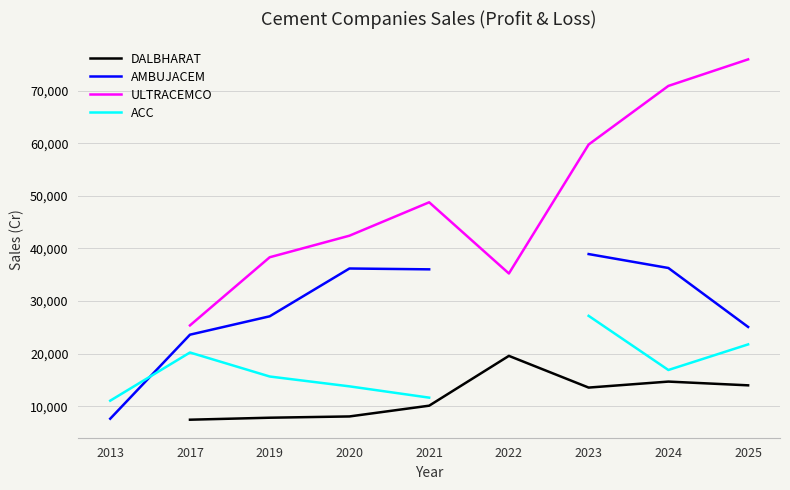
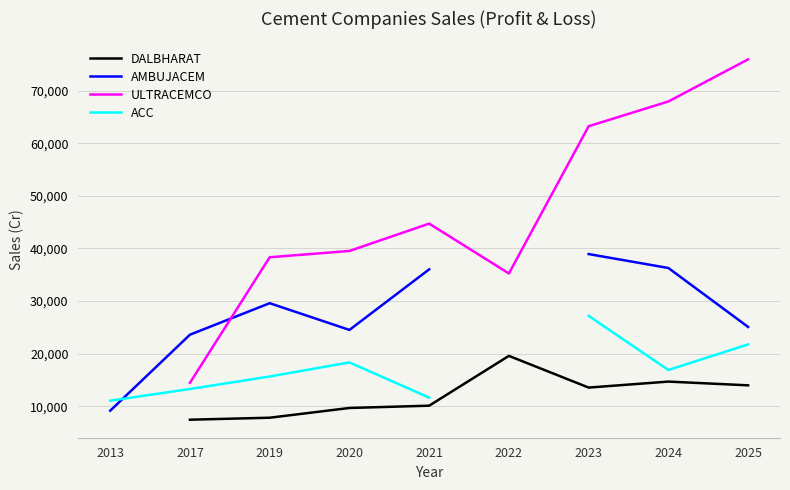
  {
    "DALBHARAT": {
      "2017": "7,000",
      "2019": "8,000",
-     "2020": "8,000",
+     "2020": "10,000",
      "2021": "10,000",
      "2022": "20,000",
      "2023": "14,000",
      "2024": "15,000",
      "2025": "14,000"
    },
    "AMBUJACEM": {
-     "2013": "8,000",
+     "2013": "9,000",
      "2017": "24,000",
-     "2019": "27,000",
-     "2020": "36,000",
+     "2019": "30,000",
+     "2020": "25,000",
      "2021": "36,000",
      "2023": "39,000",
      "2024": "36,000",
      "2025": "25,000"
    },
    "ULTRACEMCO": {
-     "2017": "25,000",
+     "2017": "14,000",
      "2019": "38,000",
-     "2020": "42,000",
-     "2021": "49,000",
+     "2020": "40,000",
+     "2021": "45,000",
      "2022": "35,000",
-     "2023": "60,000",
-     "2024": "71,000",
+     "2023": "63,000",
+     "2024": "68,000",
      "2025": "76,000"
    },
    "ACC": {
      "2013": "11,000",
-     "2017": "20,000",
+     "2017": "13,000",
      "2019": "16,000",
-     "2020": "14,000",
+     "2020": "18,000",
      "2021": "12,000",
      "2023": "27,000",
      "2024": "17,000",
      "2025": "22,000"
    }
  }
